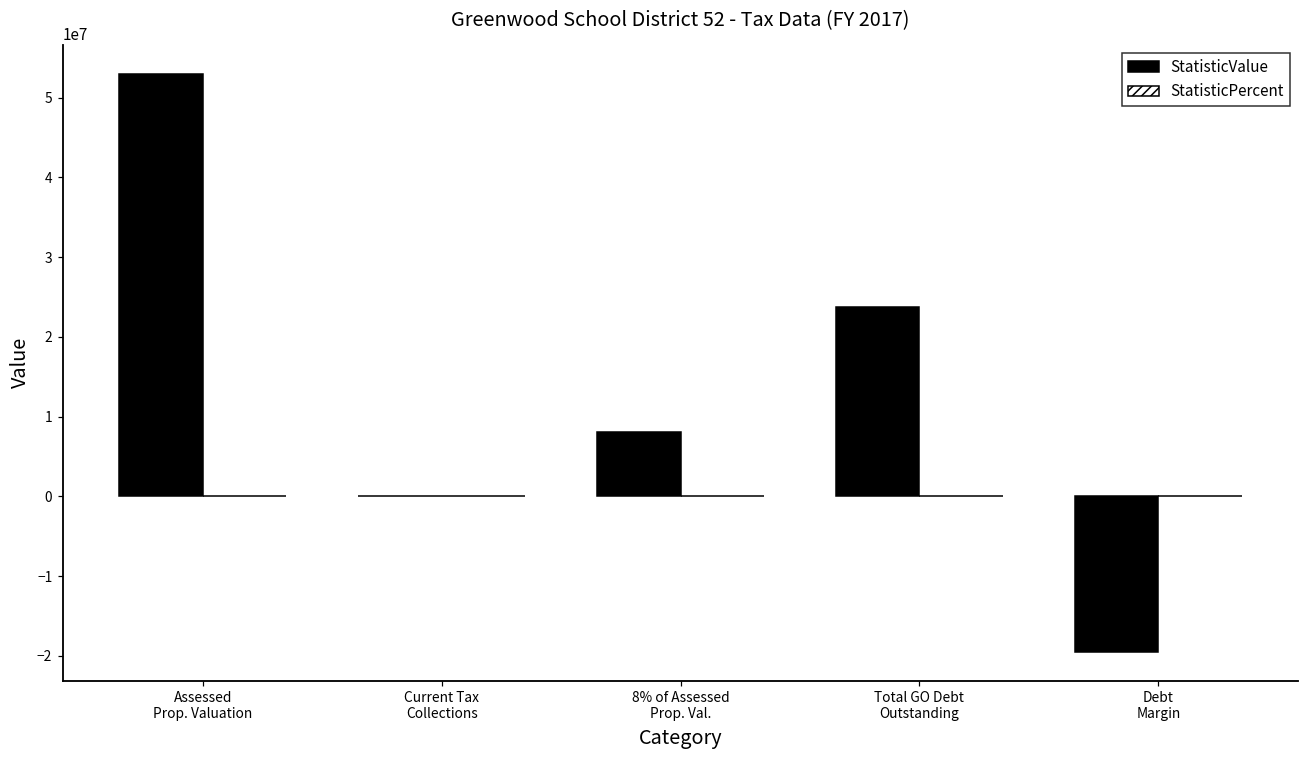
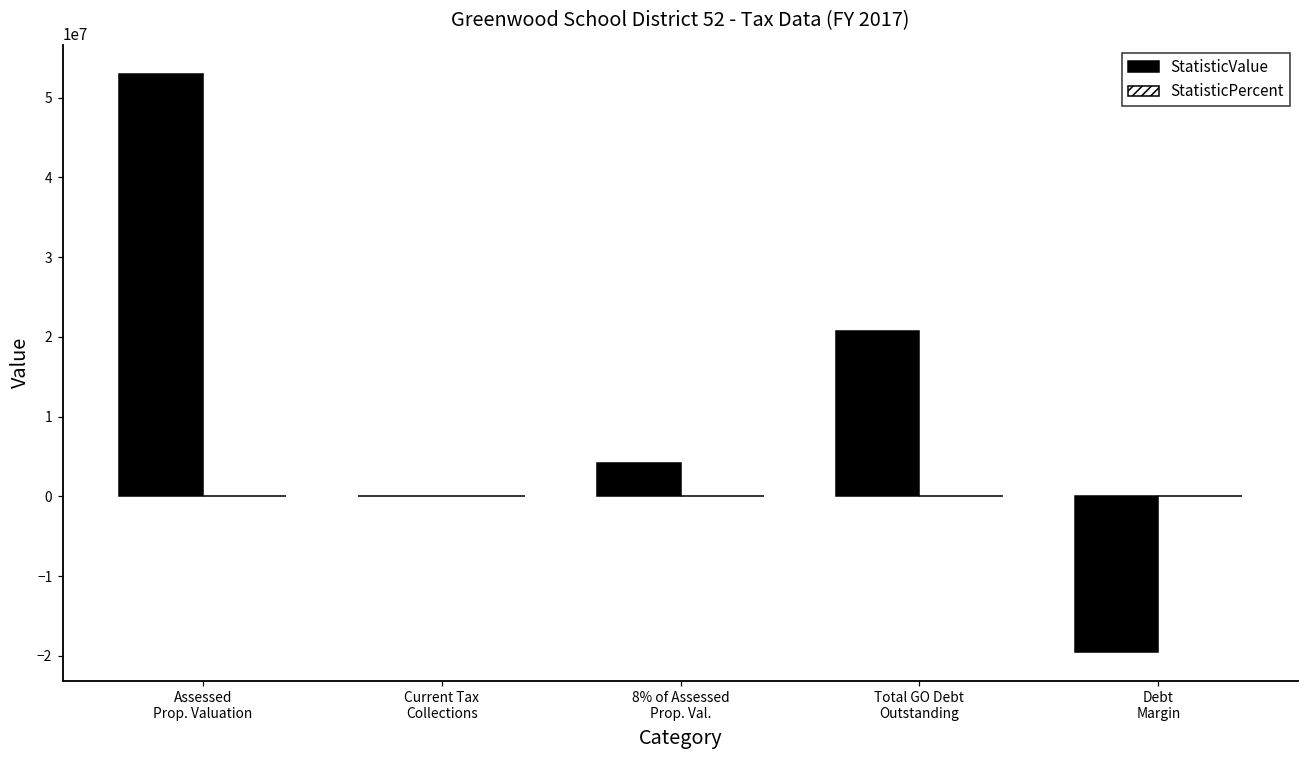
  {
    "StatisticValue": {
      "Assessed Prop. Valuation": 53000000,
      "Current Tax Collections": 0,
-     "8% of Assessed Prop. Val.": 8000000,
-     "Total GO Debt Outstanding": 24000000,
+     "8% of Assessed Prop. Val.": 4000000,
+     "Total GO Debt Outstanding": 21000000,
      "Debt Margin": -19000000
    },
    "StatisticPercent": {
      "Assessed Prop. Valuation": 0,
      "8% of Assessed Prop. Val.": 0,
      "Total GO Debt Outstanding": 0,
      "Debt Margin": 0
    }
  }
